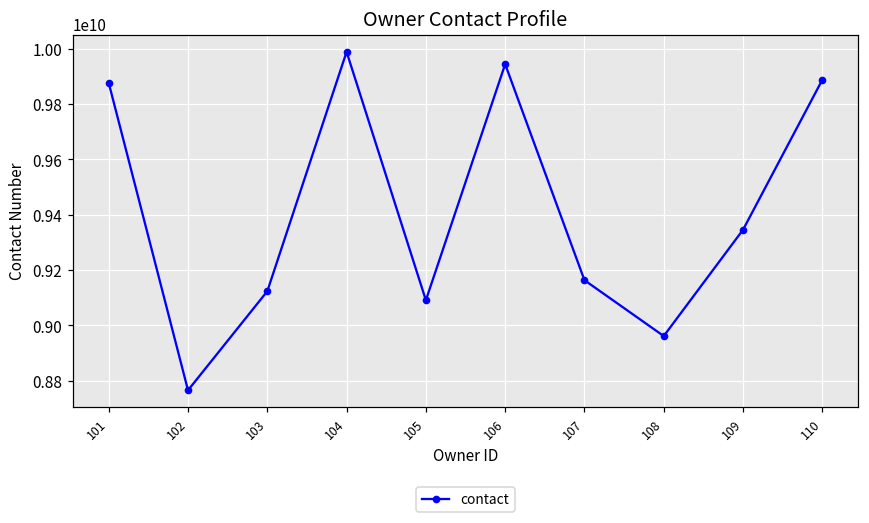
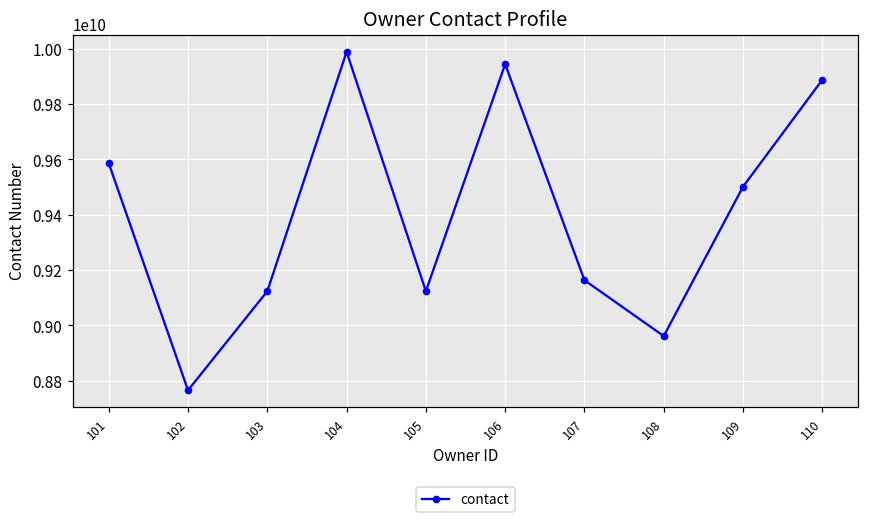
  {
-   "101": 9880000000,
+   "101": 9590000000,
    "102": 8770000000,
    "103": 9120000000,
    "104": 9990000000,
-   "105": 9090000000,
+   "105": 9120000000,
    "106": 9940000000,
    "107": 9160000000,
    "108": 8960000000,
-   "109": 9350000000,
+   "109": 9500000000,
    "110": 9890000000
  }
